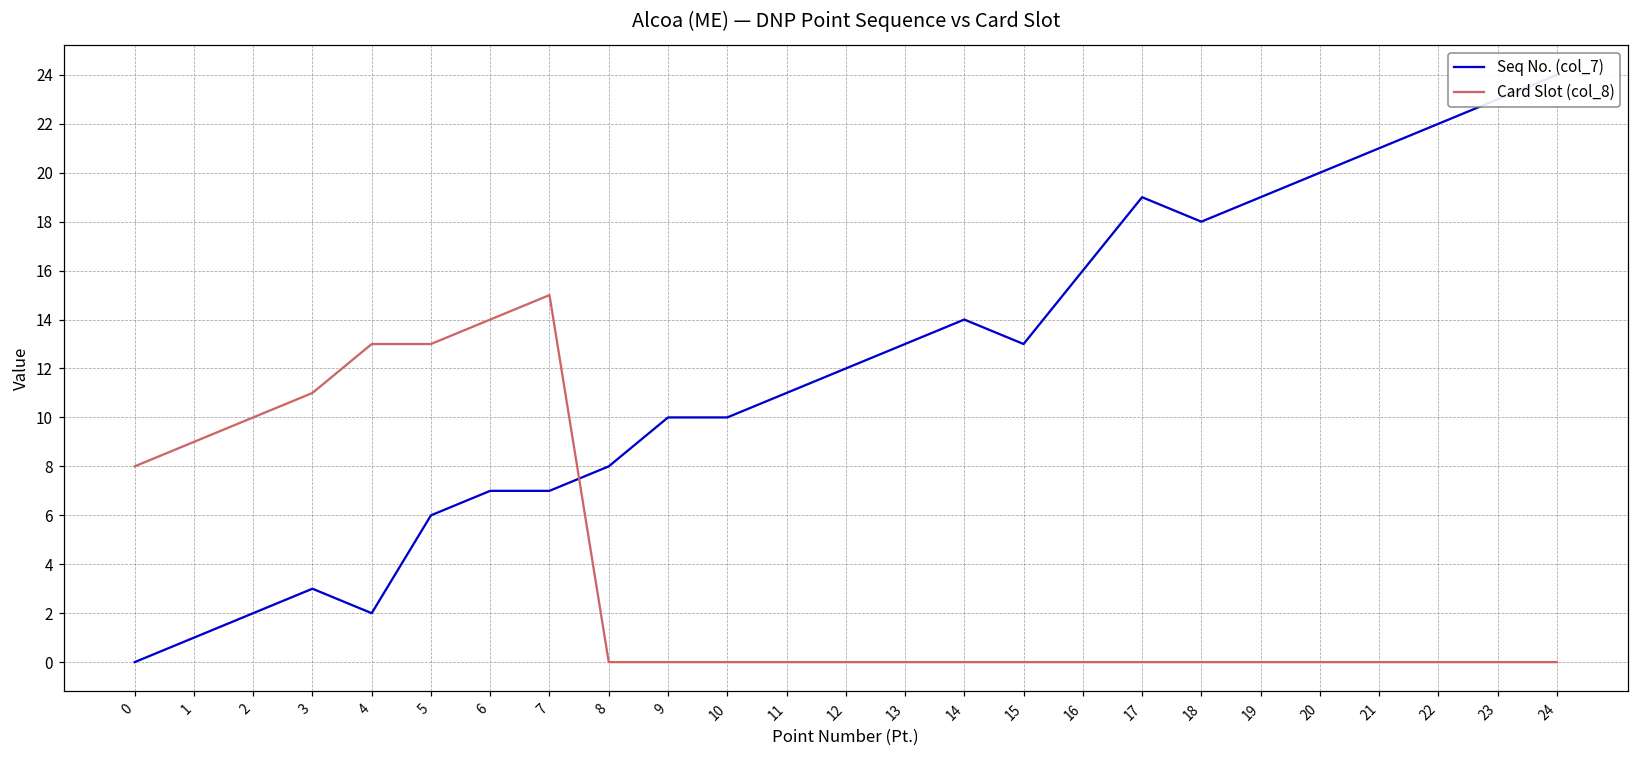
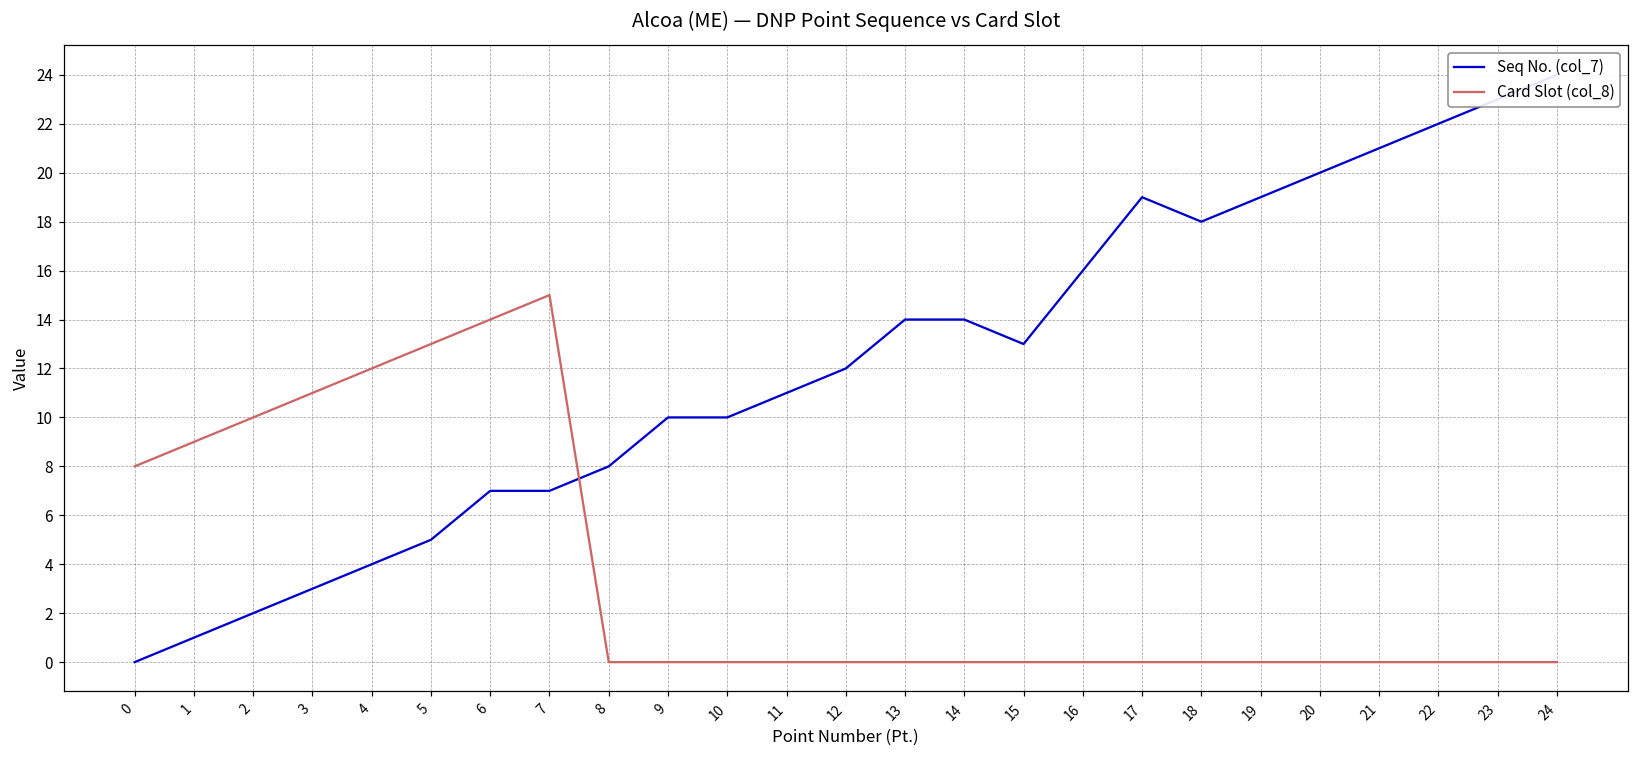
  {
    "Seq No. (col_7)": {
      "0": 0,
      "1": 1,
      "2": 2,
      "3": 3,
-     "4": 2,
-     "5": 6,
+     "4": 4,
+     "5": 5,
      "6": 7,
      "7": 7,
      "8": 8,
      "9": 10,
      "10": 10,
      "11": 11,
      "12": 12,
-     "13": 13,
+     "13": 14,
      "14": 14,
      "15": 13,
      "16": 16,
      "17": 19,
      "18": 18,
      "19": 19,
      "20": 20,
      "21": 21,
      "22": 22
    },
    "Card Slot (col_8)": {
      "0": 8,
      "1": 9,
      "2": 10,
      "3": 11,
-     "4": 13,
+     "4": 12,
      "5": 13,
      "6": 14,
      "7": 15,
      "8": 0,
      "9": 0,
      "10": 0,
      "11": 0,
      "12": 0,
      "13": 0,
      "14": 0,
      "15": 0,
      "16": 0,
      "17": 0,
      "18": 0,
      "19": 0,
      "20": 0,
      "21": 0,
      "22": 0,
      "23": 0,
      "24": 0
    }
  }
